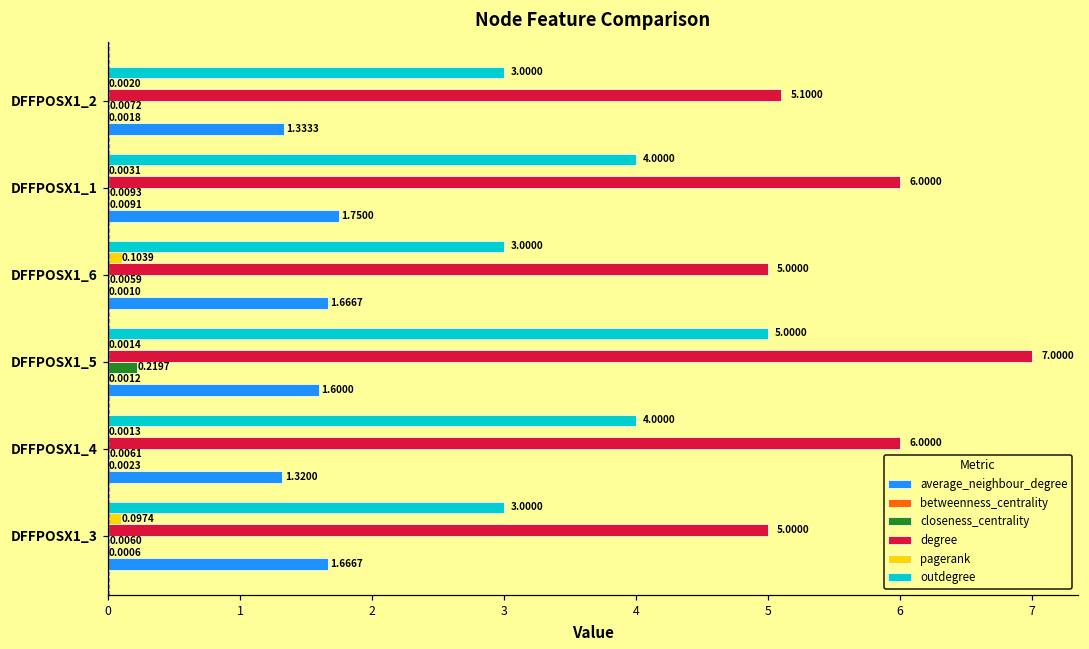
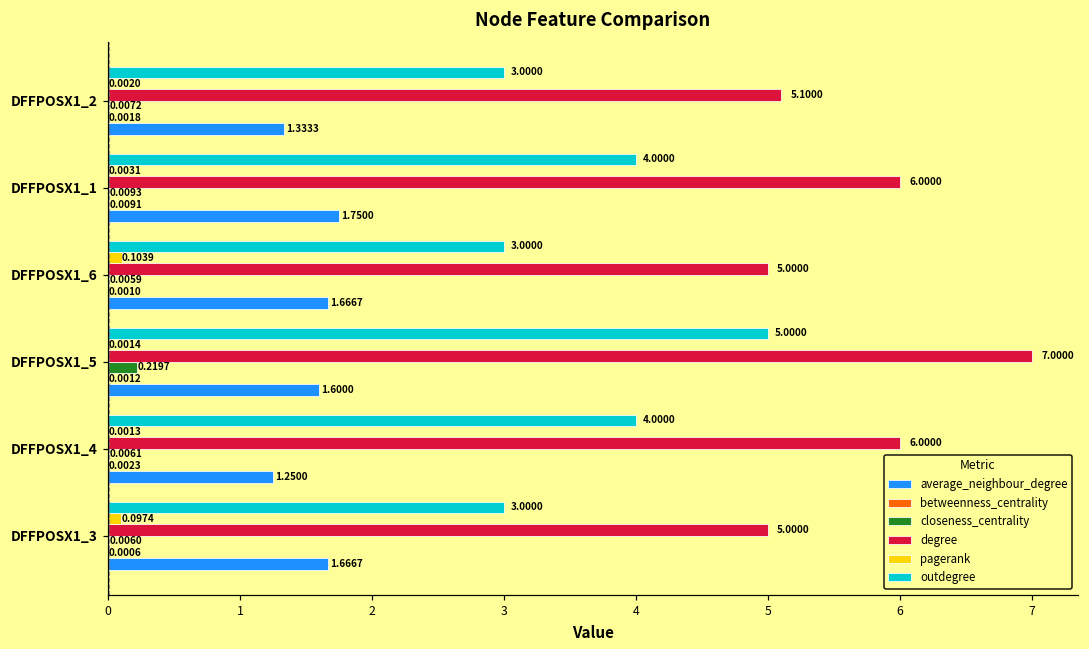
  {
    "average_neighbour_degree": {
      "DFFPOSX1_2": 1.3333,
      "DFFPOSX1_1": 1.7500,
      "DFFPOSX1_6": 1.6667,
      "DFFPOSX1_5": 1.6000,
-     "DFFPOSX1_4": 1.3200,
+     "DFFPOSX1_4": 1.2500,
      "DFFPOSX1_3": 1.6667
    },
    "betweenness_centrality": {
      "DFFPOSX1_2": 0.0018,
      "DFFPOSX1_1": 0.0091,
      "DFFPOSX1_6": 0.0010,
      "DFFPOSX1_5": 0.0012,
      "DFFPOSX1_4": 0.0023,
      "DFFPOSX1_3": 0.0006
    },
    "closeness_centrality": {
      "DFFPOSX1_2": 0.0072,
      "DFFPOSX1_1": 0.0093,
      "DFFPOSX1_6": 0.0059,
      "DFFPOSX1_5": 0.2197,
      "DFFPOSX1_4": 0.0061,
      "DFFPOSX1_3": 0.0060
    },
    "degree": {
      "DFFPOSX1_2": 5.1000,
      "DFFPOSX1_1": 6.0000,
      "DFFPOSX1_6": 5.0000,
      "DFFPOSX1_5": 7.0000,
      "DFFPOSX1_4": 6.0000,
      "DFFPOSX1_3": 5.0000
    },
    "pagerank": {
      "DFFPOSX1_2": 0.0020,
      "DFFPOSX1_1": 0.0031,
      "DFFPOSX1_6": 0.1039,
      "DFFPOSX1_5": 0.0014,
      "DFFPOSX1_4": 0.0013,
      "DFFPOSX1_3": 0.0974
    },
    "outdegree": {
      "DFFPOSX1_2": 3.0000,
      "DFFPOSX1_1": 4.0000,
      "DFFPOSX1_6": 3.0000,
      "DFFPOSX1_5": 5.0000,
      "DFFPOSX1_4": 4.0000,
      "DFFPOSX1_3": 3.0000
    }
  }
